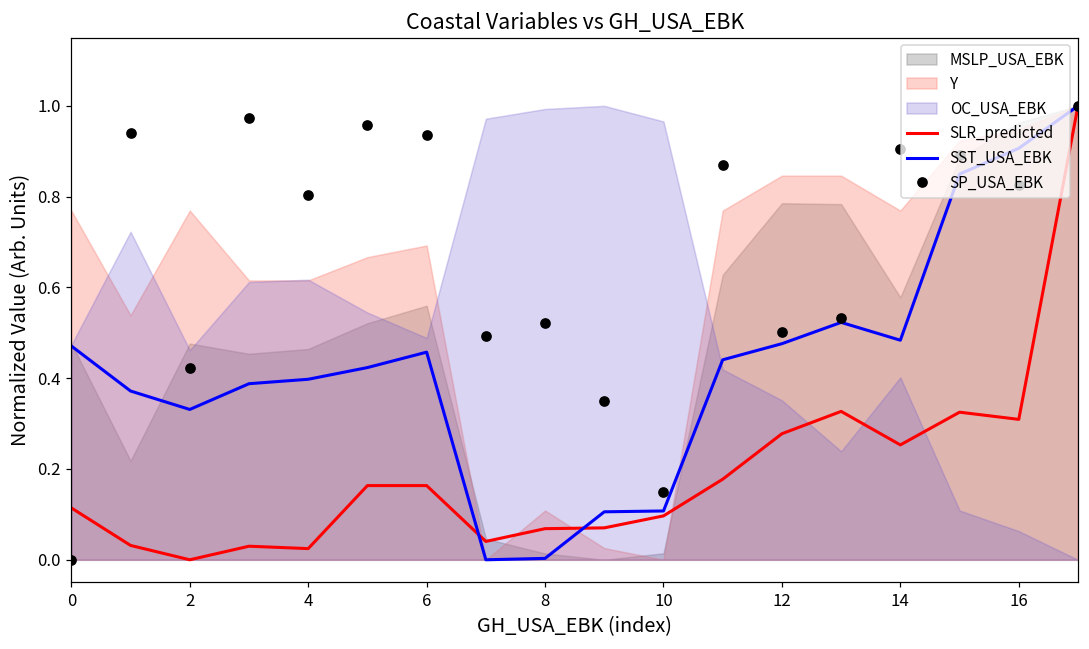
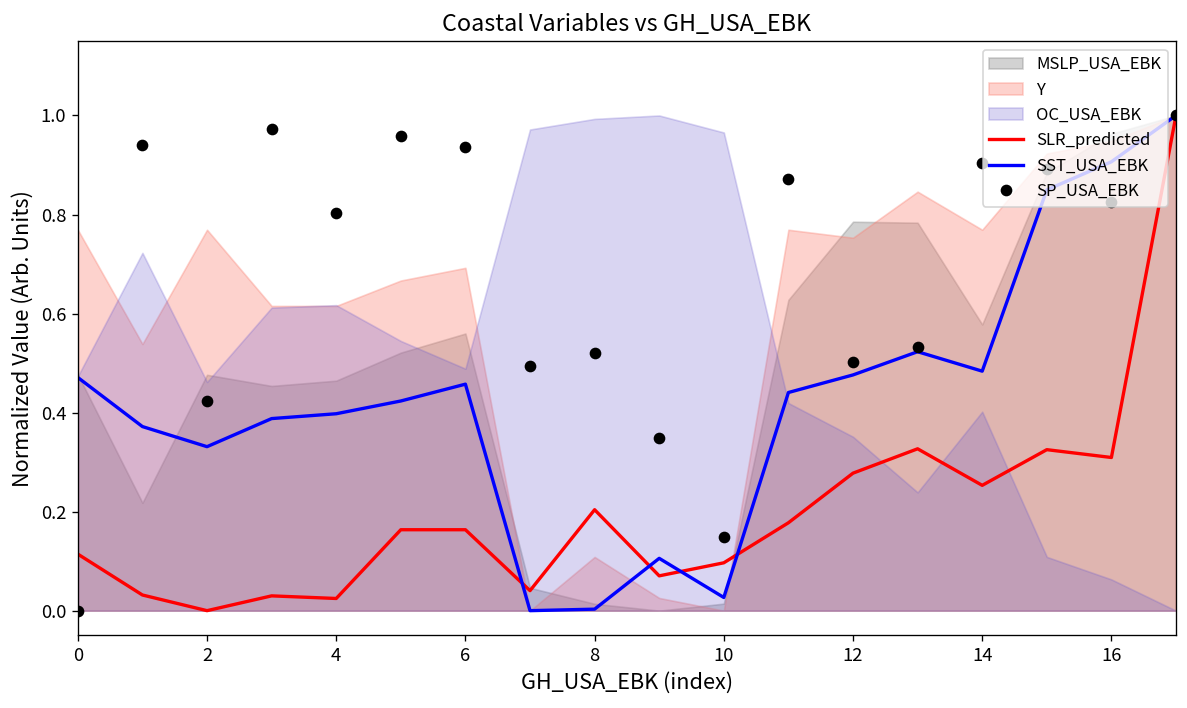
  {
    "SLR_predicted": {
      "0": 0.11,
      "2": 0.00,
      "4": 0.02,
      "6": 0.16,
-     "8": 0.07,
+     "8": 0.20,
      "10": 0.10,
      "12": 0.28,
      "14": 0.25,
      "16": 0.31
    },
    "Y": {
      "0": 0.77,
      "2": 0.77,
      "6": 0.69,
      "8": 0.11,
      "10": 0.00,
-     "12": 0.85,
+     "12": 0.75,
      "14": 0.77
    },
    "SST_USA_EBK": {
      "2": 0.33,
      "4": 0.40,
      "6": 0.46,
      "8": 0.00,
-     "10": 0.11,
+     "10": 0.03,
      "12": 0.48,
      "14": 0.48
    },
    "SP_USA_EBK": {
      "0": 0.00,
      "2": 0.42,
      "4": 0.80,
      "6": 0.94,
      "8": 0.52,
      "10": 0.15,
      "12": 0.50,
      "14": 0.90
    }
  }
